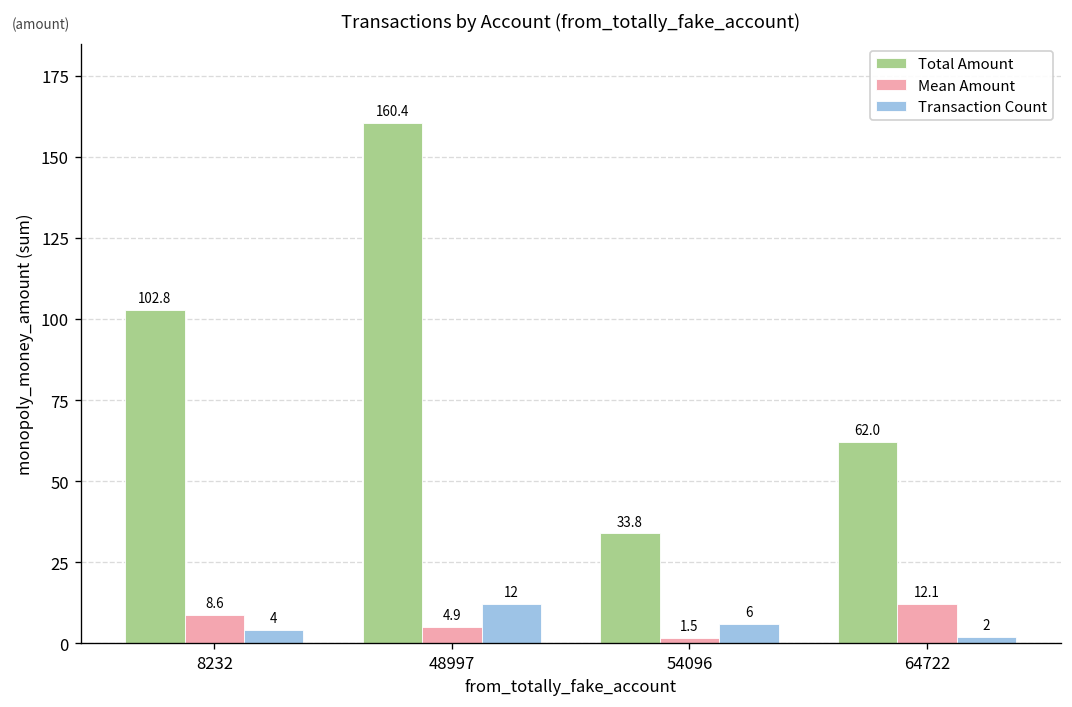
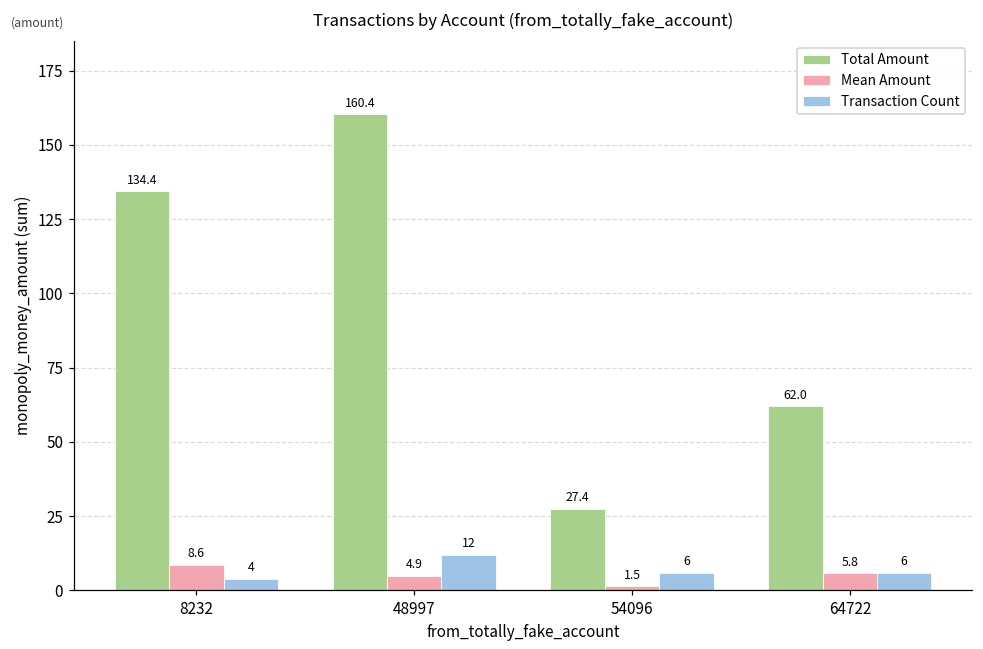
  {
    "Total Amount": {
-     "8232": 102.8,
+     "8232": 134.4,
      "48997": 160.4,
-     "54096": 33.8,
+     "54096": 27.4,
      "64722": 62.0
    },
    "Mean Amount": {
      "8232": 8.6,
      "48997": 4.9,
      "54096": 1.5,
-     "64722": 12.1
+     "64722": 5.8
    },
    "Transaction Count": {
      "8232": 4,
      "48997": 12,
      "54096": 6,
-     "64722": 2
+     "64722": 6
    }
  }
